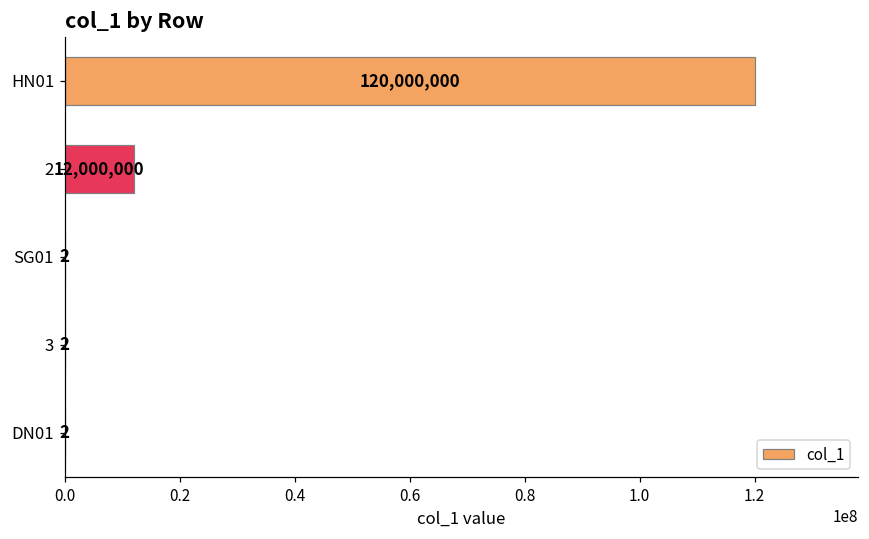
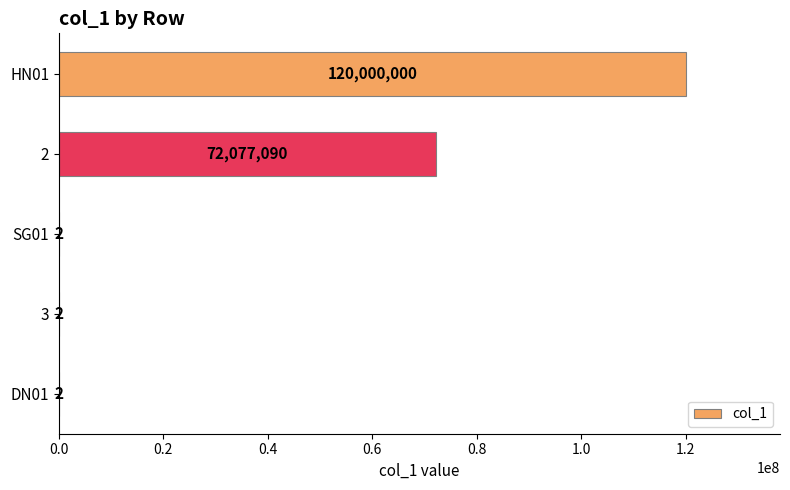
  {
    "HN01": "120,000,000",
-   "2": "12,000,000",
+   "2": "72,077,090",
    "SG01": "2",
    "3": "2",
    "DN01": "2"
  }
